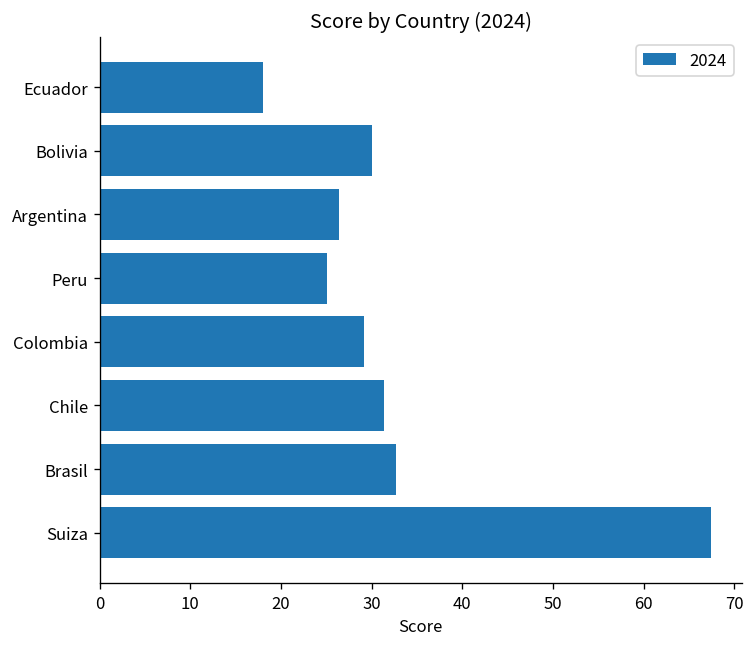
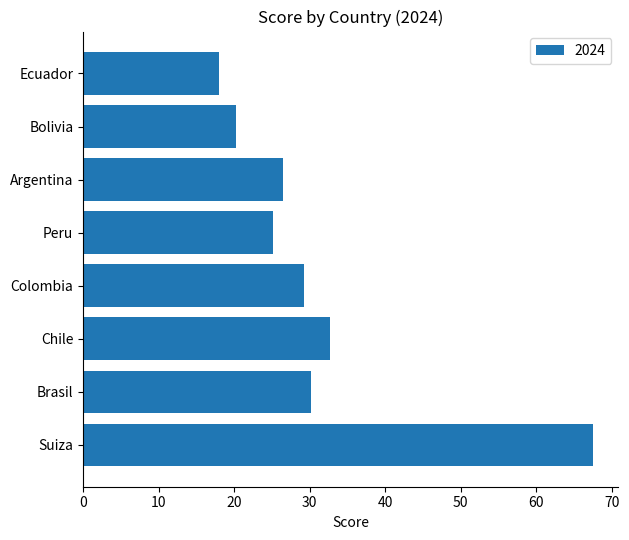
  {
    "Ecuador": 18,
-   "Bolivia": 30,
+   "Bolivia": 20,
    "Argentina": 26,
    "Peru": 25,
    "Colombia": 29,
-   "Chile": 31,
-   "Brasil": 33,
+   "Chile": 33,
+   "Brasil": 30,
    "Suiza": 67
  }
